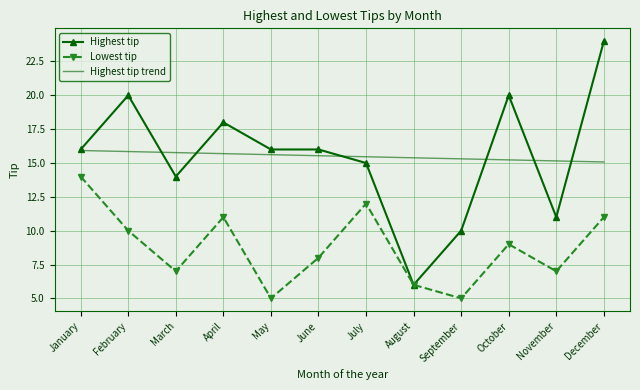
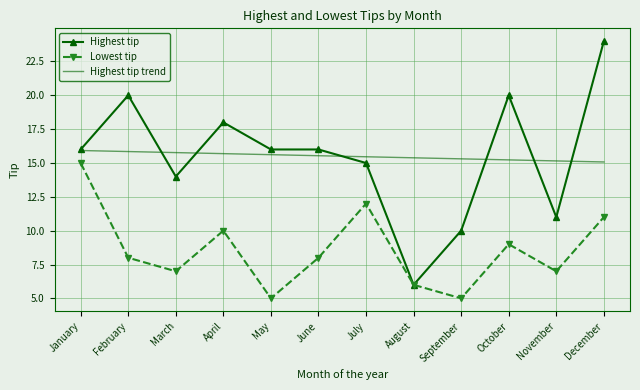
  {
    "Lowest tip": {
-     "January": 14,
-     "February": 10,
+     "January": 15,
+     "February": 8,
      "March": 7,
-     "April": 11,
+     "April": 10,
      "May": 5,
      "June": 8,
      "July": 12,
      "September": 5,
      "October": 9,
      "November": 7,
      "December": 11
    }
  }
